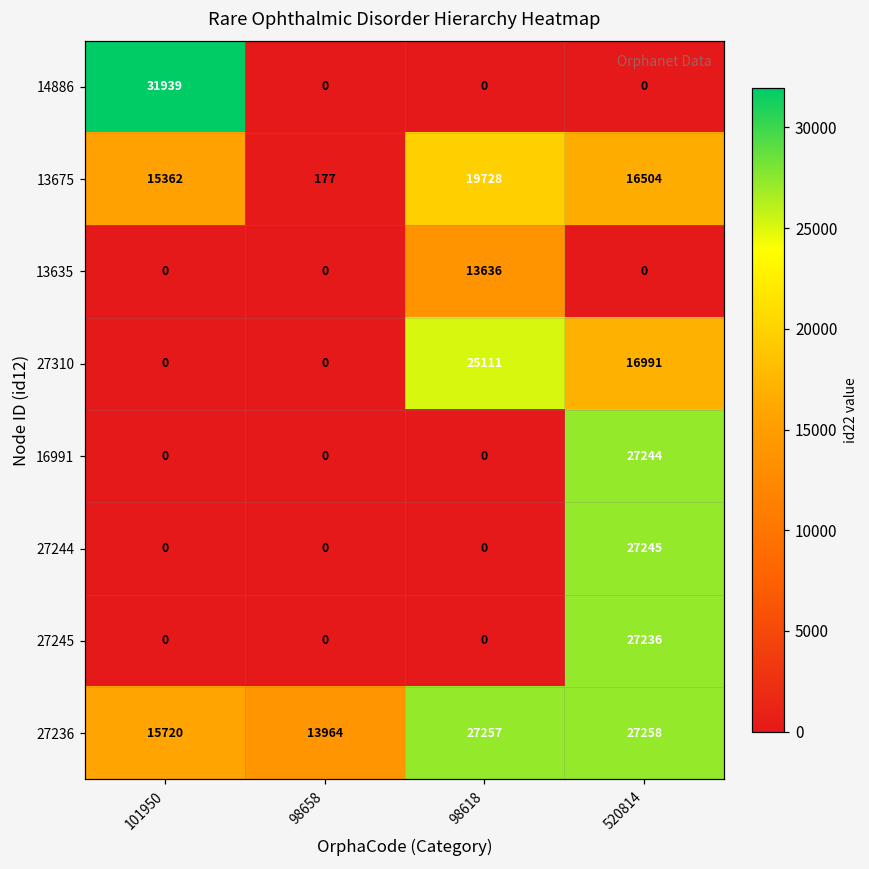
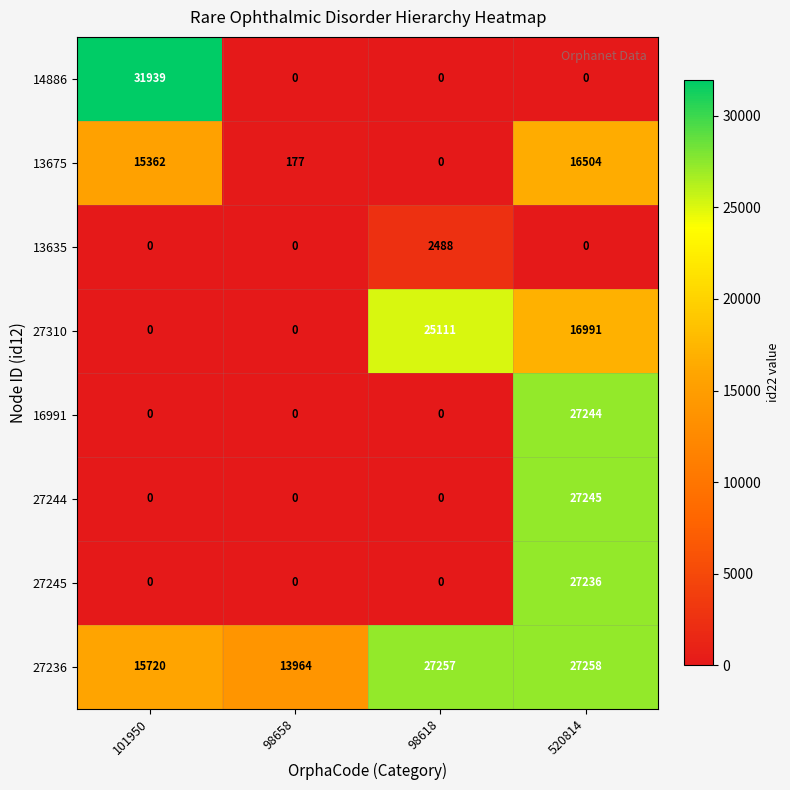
  {
    "14886": {
      "101950": 31939,
      "98658": 0,
      "98618": 0
    },
    "13675": {
      "101950": 15362,
      "98658": 177,
-     "98618": 19728,
+     "98618": 0,
      "520814": 16504
    },
    "13635": {
      "101950": 0,
      "98658": 0,
-     "98618": 13636,
+     "98618": 2488,
      "520814": 0
    },
    "27310": {
      "101950": 0,
      "98658": 0,
      "98618": 25111,
      "520814": 16991
    },
    "16991": {
      "101950": 0,
      "98658": 0,
      "98618": 0,
      "520814": 27244
    },
    "27244": {
      "101950": 0,
      "98658": 0,
      "98618": 0,
      "520814": 27245
    },
    "27245": {
      "101950": 0,
      "98658": 0,
      "98618": 0,
      "520814": 27236
    },
    "27236": {
      "101950": 15720,
      "98658": 13964,
      "98618": 27257,
      "520814": 27258
    }
  }
